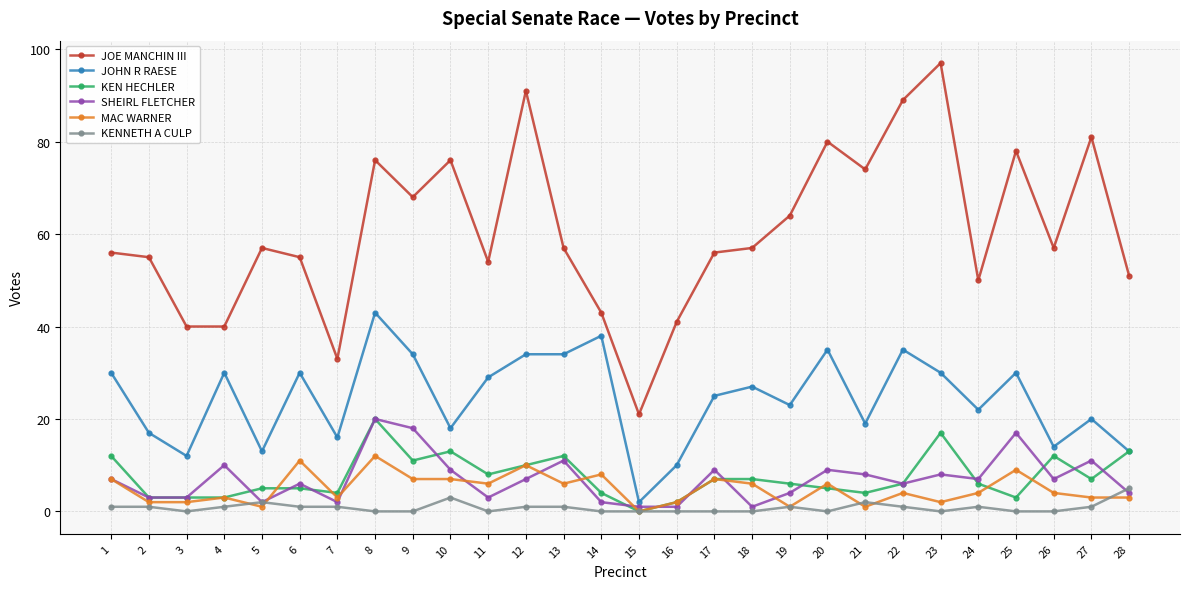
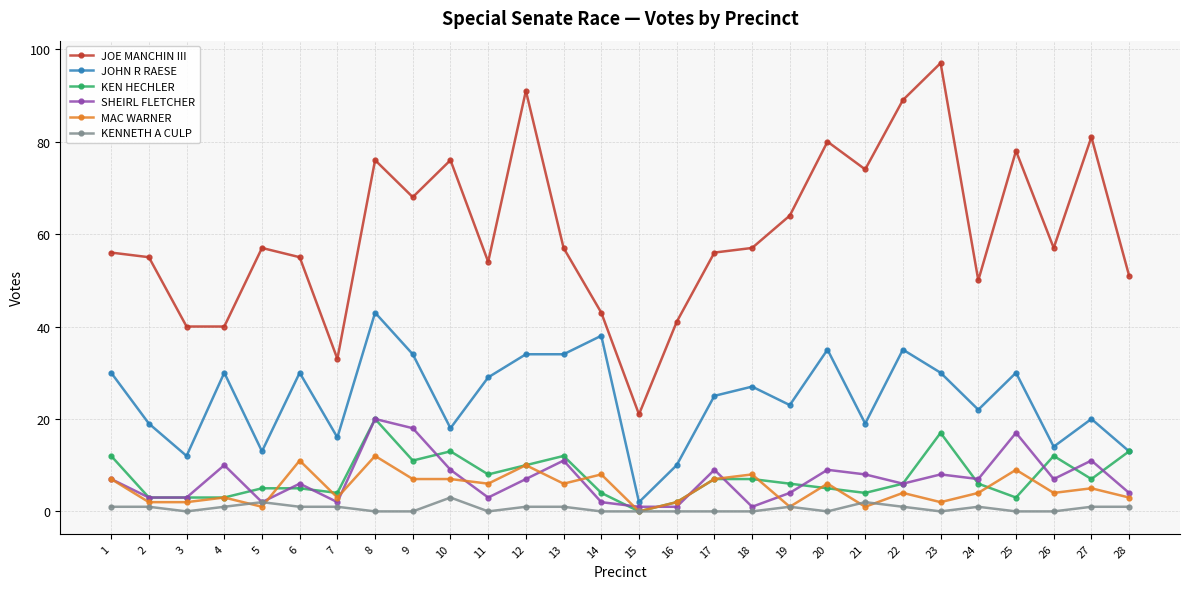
  {
    "JOE MANCHIN III": {
      "1": 56,
      "2": 55,
      "3": 40,
      "4": 40,
      "5": 57,
      "6": 55,
      "7": 33,
      "8": 76,
      "9": 68,
      "10": 76,
      "11": 54,
      "12": 91,
      "13": 57,
      "14": 43,
      "15": 21,
      "16": 41,
      "17": 56,
      "18": 57,
      "19": 64,
      "20": 80,
      "21": 74,
      "22": 89,
      "23": 97,
      "24": 50,
      "25": 78,
      "26": 57,
      "27": 81,
      "28": 51
    },
    "JOHN R RAESE": {
      "1": 30,
-     "2": 17,
+     "2": 19,
      "3": 12,
      "4": 30,
      "5": 13,
      "6": 30,
      "7": 16,
      "8": 43,
      "9": 34,
      "10": 18,
      "11": 29,
      "12": 34,
      "13": 34,
      "14": 38,
      "15": 2,
      "16": 10,
      "17": 25,
      "18": 27,
      "19": 23,
      "20": 35,
      "21": 19,
      "22": 35,
      "23": 30,
      "24": 22,
      "25": 30,
      "26": 14,
      "27": 20
    },
    "KEN HECHLER": {
      "1": 12,
      "5": 5,
      "6": 5,
      "7": 4,
      "9": 11,
      "10": 13,
      "11": 8,
      "13": 12,
      "14": 4,
      "18": 7,
      "19": 6,
      "20": 5,
      "21": 4,
      "23": 17,
      "24": 6,
      "25": 3,
      "26": 12,
      "27": 7
    },
    "SHEIRL FLETCHER": {
      "4": 10,
      "6": 6,
      "7": 2,
      "9": 18,
      "10": 9,
      "11": 3,
      "12": 7,
      "13": 11,
      "14": 2,
      "15": 1,
      "16": 1,
      "17": 9,
      "18": 1,
      "19": 4,
      "20": 9,
      "21": 8,
      "23": 8,
      "24": 7,
      "25": 17,
      "26": 7,
      "27": 11,
      "28": 4
    },
    "MAC WARNER": {
      "2": 2,
      "3": 2,
      "5": 1,
      "6": 11,
      "7": 3,
      "8": 12,
      "9": 7,
      "10": 7,
      "11": 6,
      "13": 6,
      "14": 8,
-     "18": 6,
+     "18": 8,
      "20": 6,
      "21": 1,
      "22": 4,
      "23": 2,
      "24": 4,
      "25": 9,
      "26": 4,
-     "27": 3,
+     "27": 5,
      "28": 3
    },
    "KENNETH A CULP": {
      "1": 1,
      "2": 1,
      "3": 0,
      "4": 1,
      "6": 1,
      "7": 1,
      "8": 0,
      "9": 0,
      "10": 3,
      "11": 0,
      "12": 1,
      "13": 1,
      "14": 0,
      "16": 0,
      "17": 0,
      "18": 0,
      "20": 0,
      "21": 2,
      "22": 1,
      "23": 0,
      "24": 1,
      "25": 0,
      "26": 0,
      "27": 1,
-     "28": 5
+     "28": 1
    }
  }
